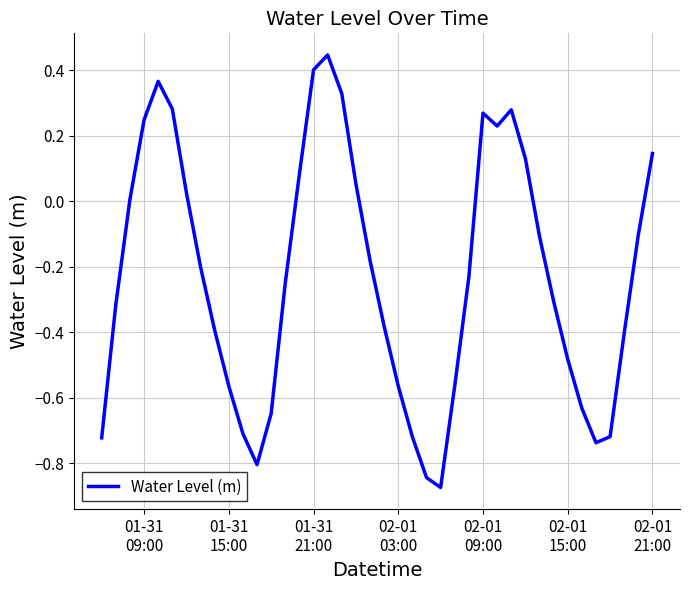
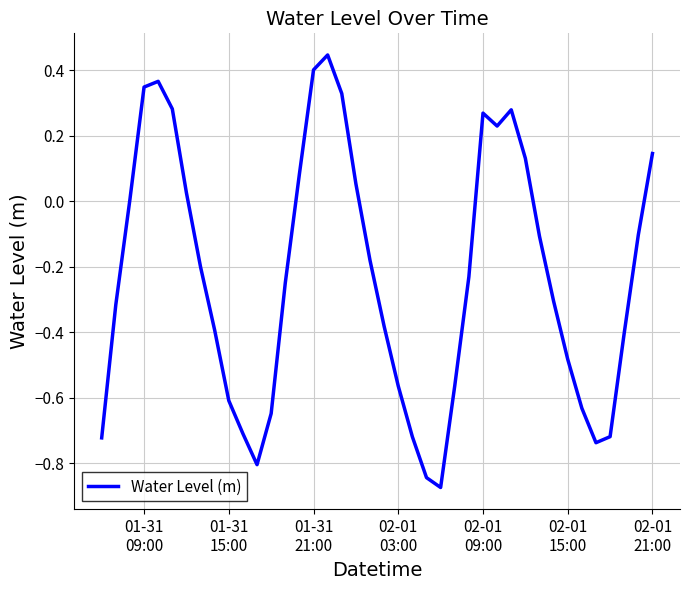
  {
-   "01-31 09:00": 0.25,
-   "01-31 15:00": -0.56,
+   "01-31 09:00": 0.35,
+   "01-31 15:00": -0.61,
    "01-31 21:00": 0.40,
    "02-01 03:00": -0.56,
    "02-01 09:00": 0.27,
    "02-01 15:00": -0.48,
    "02-01 21:00": 0.15
  }
